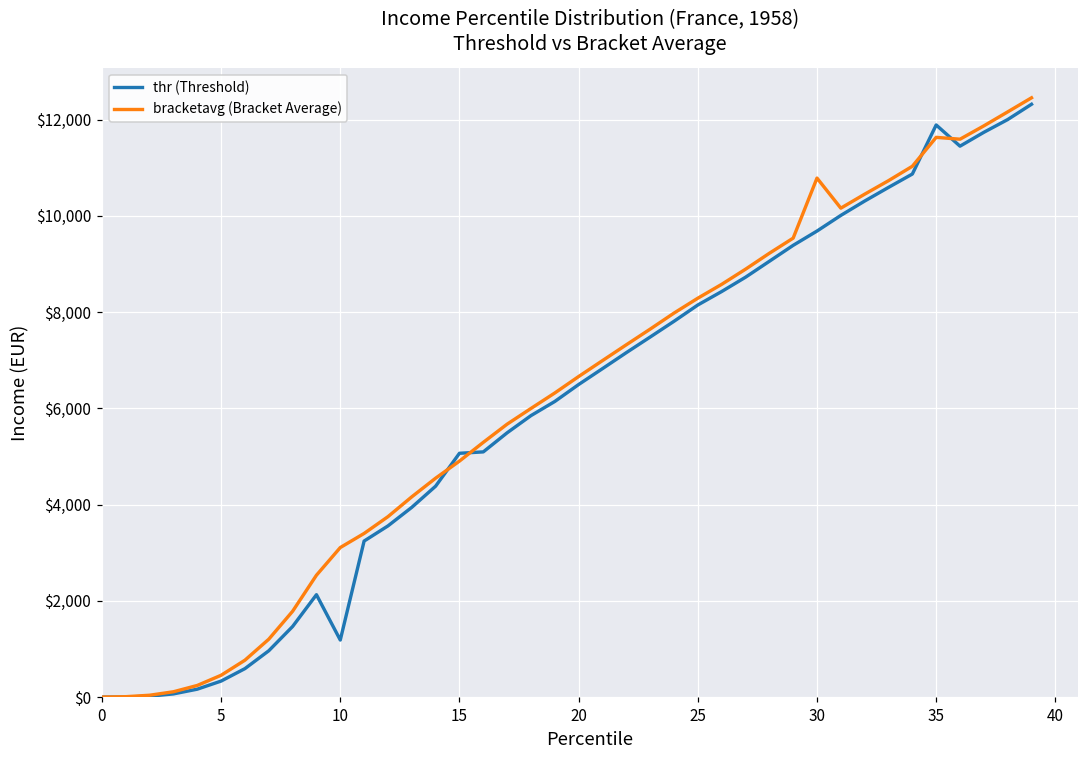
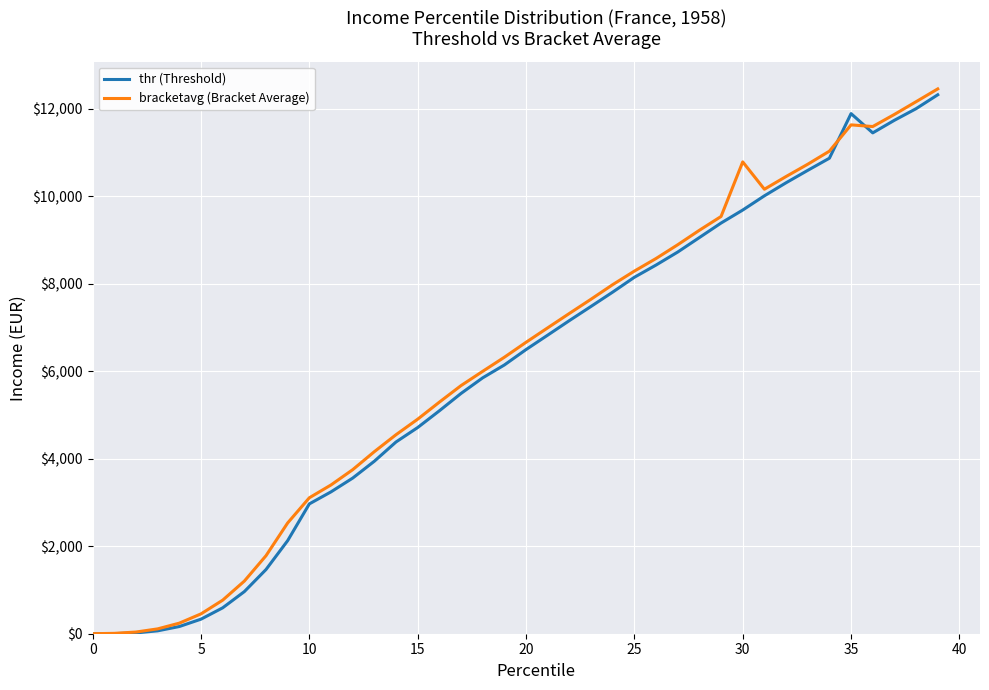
  {
    "thr (Threshold)": {
      "5": "$300",
-     "10": "$1,200",
-     "15": "$5,100",
+     "10": "$3,000",
+     "15": "$4,700",
      "20": "$6,500",
      "25": "$8,100",
      "30": "$9,700",
      "35": "$11,900"
    },
    "bracketavg (Bracket Average)": {
      "5": "$500",
      "10": "$3,100",
      "15": "$4,900",
      "20": "$6,700",
      "25": "$8,300",
      "30": "$10,800",
      "35": "$11,600"
    }
  }
